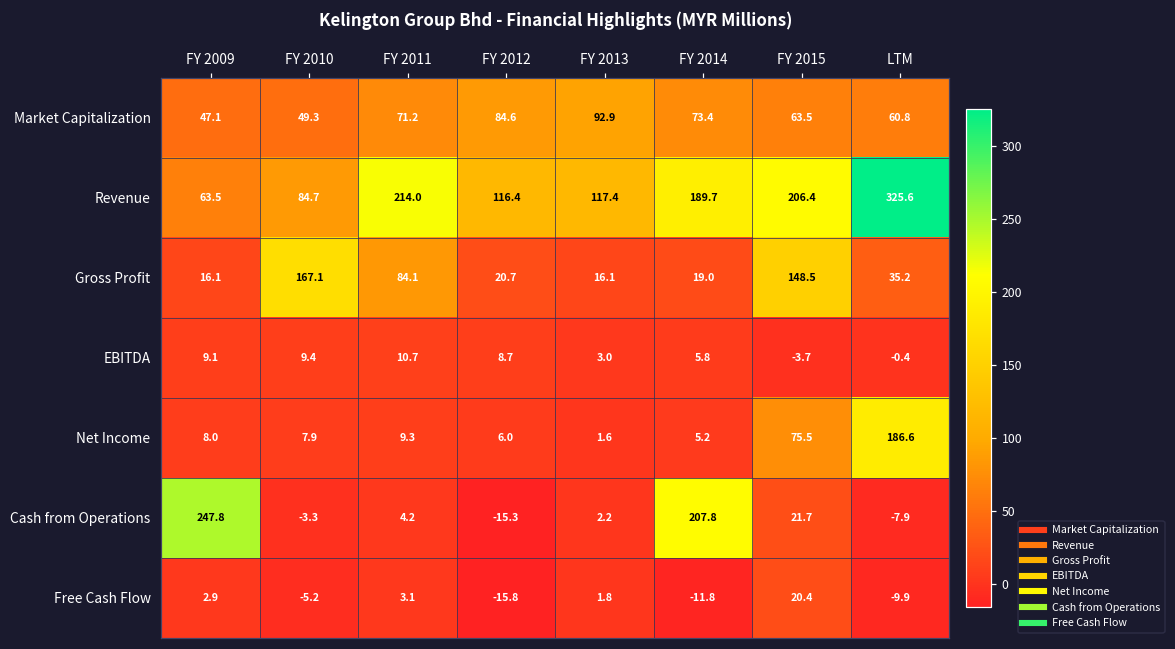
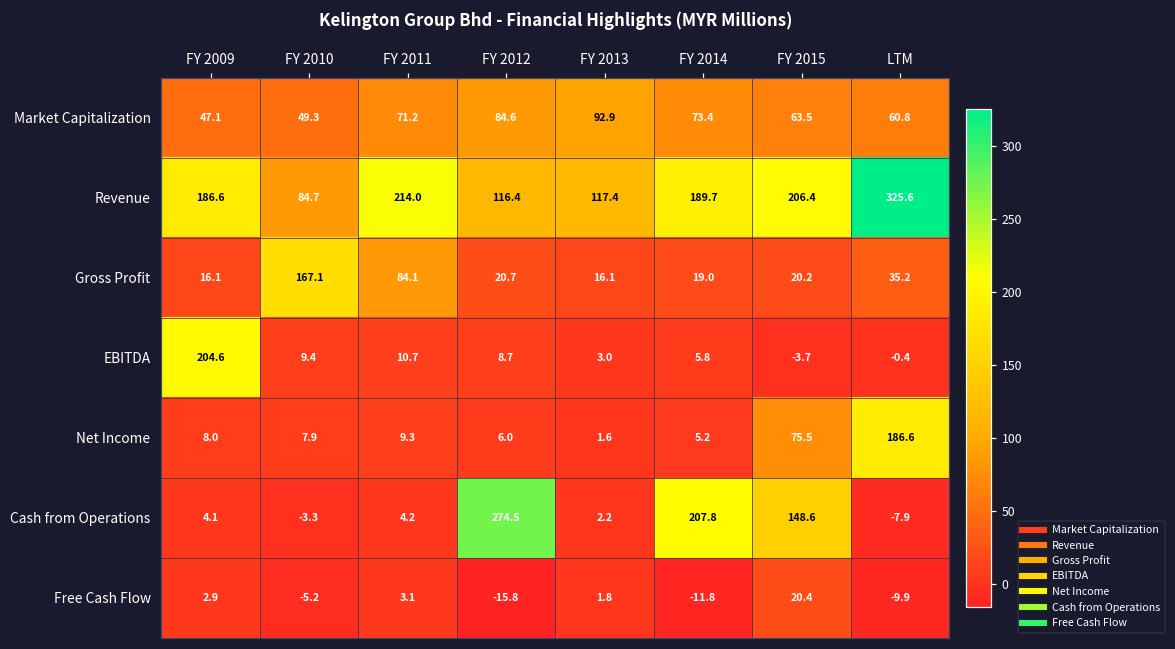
  {
    "Market Capitalization": {
      "FY 2009": 47.1,
      "FY 2010": 49.3,
      "FY 2011": 71.2,
      "FY 2012": 84.6,
      "FY 2013": 92.9,
      "FY 2014": 73.4,
      "FY 2015": 63.5,
      "LTM": 60.8
    },
    "Revenue": {
-     "FY 2009": 63.5,
+     "FY 2009": 186.6,
      "FY 2010": 84.7,
      "FY 2011": 214.0,
      "FY 2012": 116.4,
      "FY 2013": 117.4,
      "FY 2014": 189.7,
      "FY 2015": 206.4,
      "LTM": 325.6
    },
    "Gross Profit": {
      "FY 2009": 16.1,
      "FY 2010": 167.1,
      "FY 2011": 84.1,
      "FY 2012": 20.7,
      "FY 2013": 16.1,
      "FY 2014": 19.0,
-     "FY 2015": 148.5,
+     "FY 2015": 20.2,
      "LTM": 35.2
    },
    "EBITDA": {
-     "FY 2009": 9.1,
+     "FY 2009": 204.6,
      "FY 2010": 9.4,
      "FY 2011": 10.7,
      "FY 2012": 8.7,
      "FY 2013": 3.0,
      "FY 2014": 5.8,
      "FY 2015": -3.7,
      "LTM": -0.4
    },
    "Net Income": {
      "FY 2009": 8.0,
      "FY 2010": 7.9,
      "FY 2011": 9.3,
      "FY 2012": 6.0,
      "FY 2013": 1.6,
      "FY 2014": 5.2,
      "FY 2015": 75.5,
      "LTM": 186.6
    },
    "Cash from Operations": {
-     "FY 2009": 247.8,
+     "FY 2009": 4.1,
      "FY 2010": -3.3,
      "FY 2011": 4.2,
-     "FY 2012": -15.3,
+     "FY 2012": 274.5,
      "FY 2013": 2.2,
      "FY 2014": 207.8,
-     "FY 2015": 21.7,
+     "FY 2015": 148.6,
      "LTM": -7.9
    },
    "Free Cash Flow": {
      "FY 2009": 2.9,
      "FY 2010": -5.2,
      "FY 2011": 3.1,
      "FY 2012": -15.8,
      "FY 2013": 1.8,
      "FY 2014": -11.8,
      "FY 2015": 20.4,
      "LTM": -9.9
    }
  }
